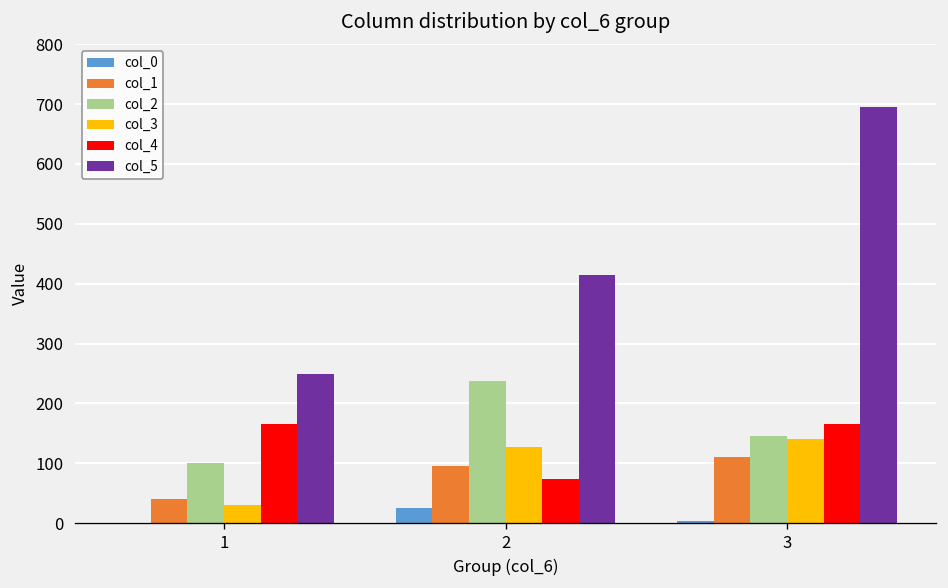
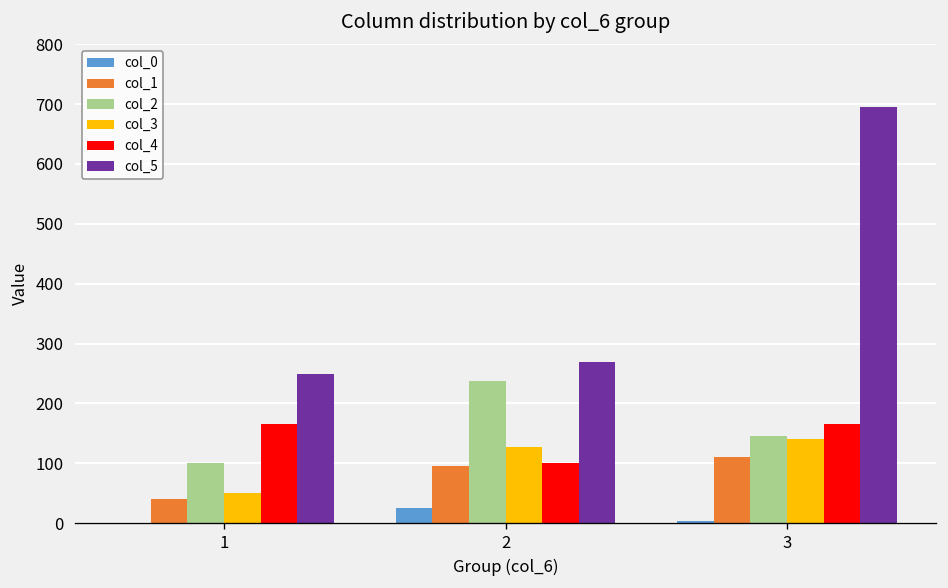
  {
    "col_0": {
      "2": 30
    },
    "col_1": {
      "1": 40,
      "2": 100,
      "3": 110
    },
    "col_2": {
      "1": 100,
      "2": 240,
      "3": 150
    },
    "col_3": {
-     "1": 30,
+     "1": 50,
      "2": 130,
      "3": 140
    },
    "col_4": {
      "1": 170,
-     "2": 70,
+     "2": 100,
      "3": 170
    },
    "col_5": {
      "1": 250,
-     "2": 420,
+     "2": 270,
      "3": 700
    }
  }
